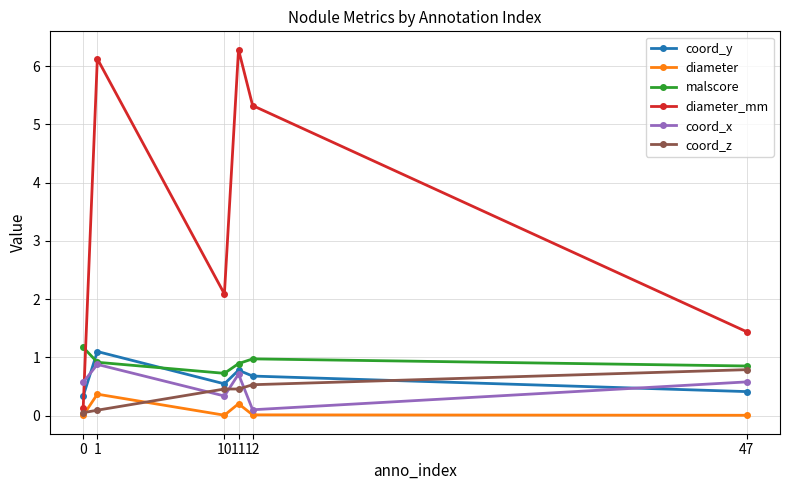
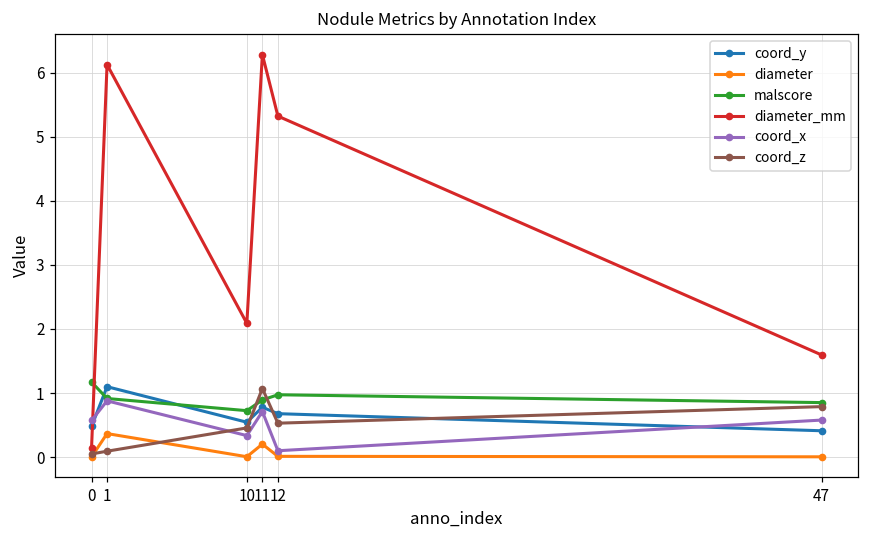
  {
    "coord_y": {
-     "0": 0.3,
+     "0": 0.5,
      "1": 1.1,
      "10": 0.5,
      "11": 0.8,
      "12": 0.7,
      "47": 0.4
    },
    "diameter": {
      "0": 0.0,
      "1": 0.4,
      "10": 0.0,
      "11": 0.2,
      "12": 0.0,
      "47": 0.0
    },
    "malscore": {
      "0": 1.2,
      "10": 0.7,
      "11": 0.9,
      "12": 1.0,
      "47": 0.9
    },
    "diameter_mm": {
      "0": 0.1,
      "1": 6.1,
      "10": 2.1,
      "11": 6.3,
      "12": 5.3,
-     "47": 1.4
+     "47": 1.6
    },
    "coord_x": {
      "0": 0.6,
      "10": 0.3,
      "11": 0.7,
      "12": 0.1,
      "47": 0.6
    },
    "coord_z": {
      "0": 0.0,
      "1": 0.1,
      "10": 0.5,
-     "11": 0.5,
+     "11": 1.1,
      "12": 0.5,
      "47": 0.8
    }
  }
